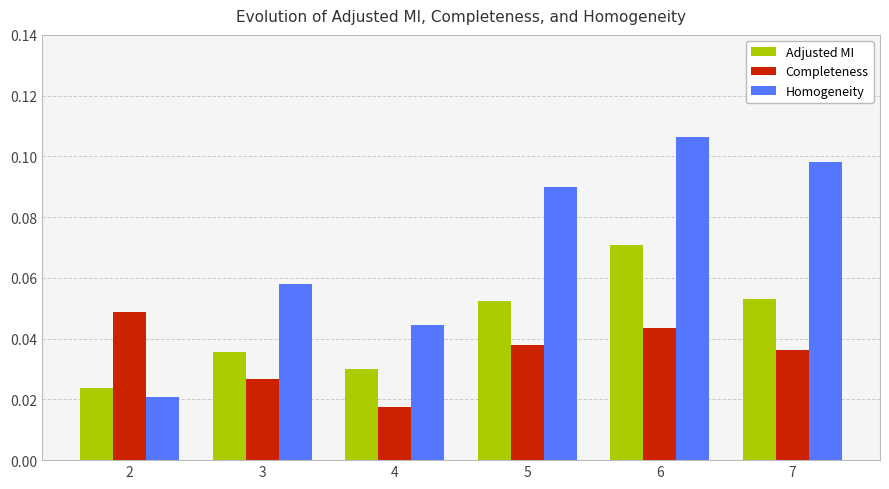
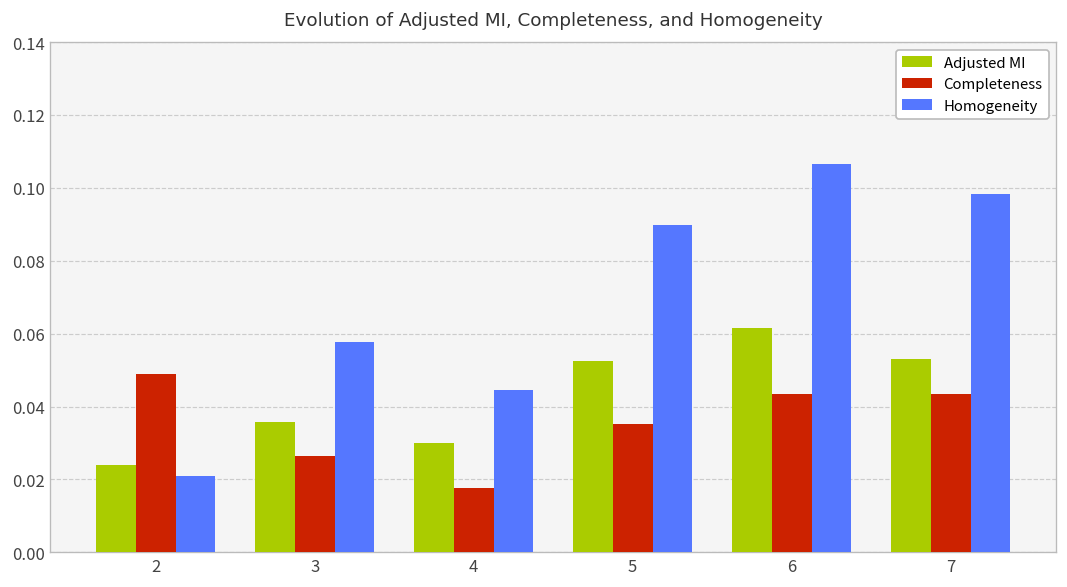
  {
    "Adjusted MI": {
      "2": 0.024,
      "3": 0.036,
      "4": 0.030,
      "5": 0.052,
-     "6": 0.071,
+     "6": 0.062,
      "7": 0.053
    },
    "Completeness": {
      "2": 0.049,
      "3": 0.027,
      "4": 0.018,
-     "5": 0.038,
+     "5": 0.035,
      "6": 0.043,
-     "7": 0.036
+     "7": 0.044
    },
    "Homogeneity": {
      "2": 0.021,
      "3": 0.058,
      "4": 0.045,
      "5": 0.090,
      "6": 0.106,
      "7": 0.098
    }
  }
